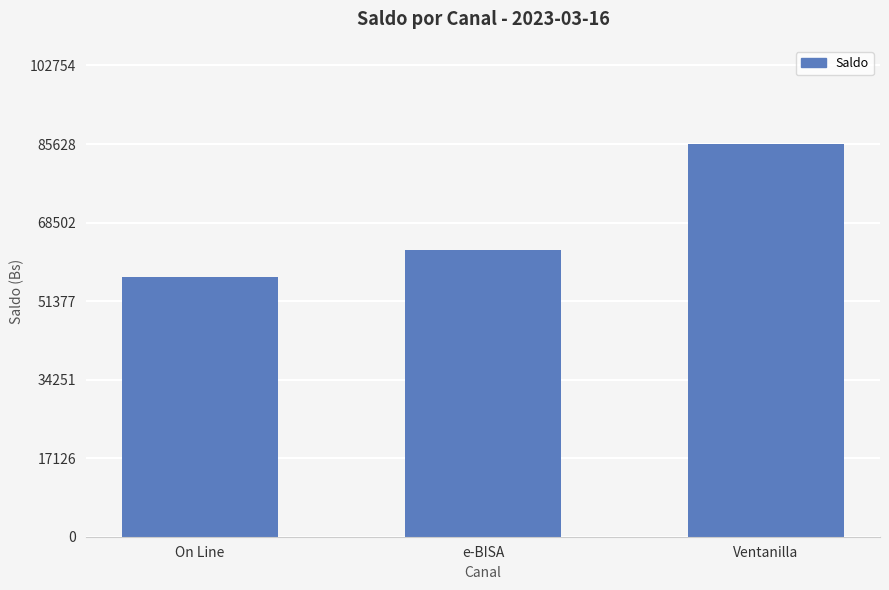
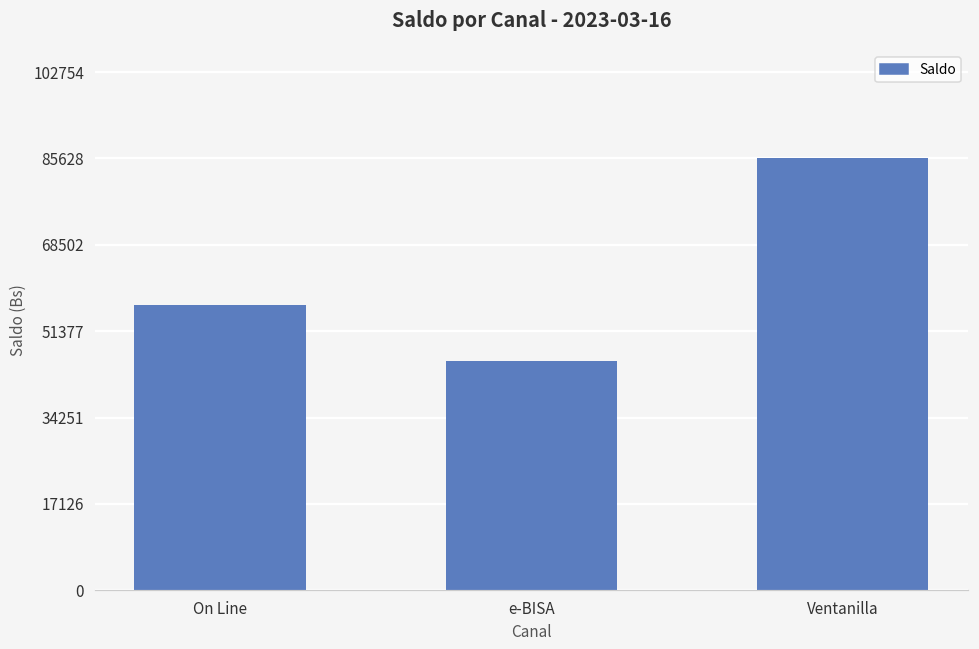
  {
    "On Line": 57000,
-   "e-BISA": 63000,
+   "e-BISA": 45000,
    "Ventanilla": 86000
  }
